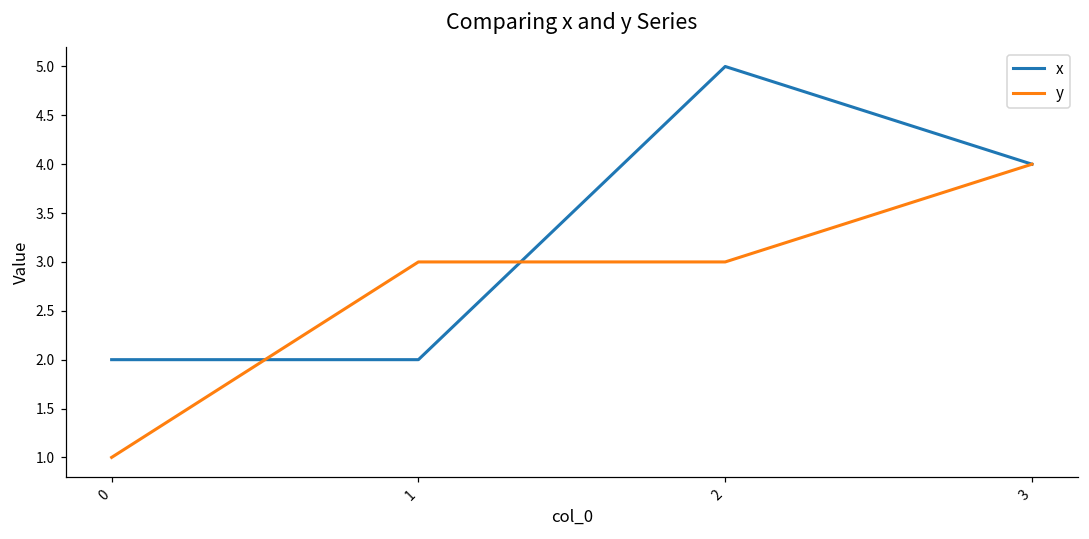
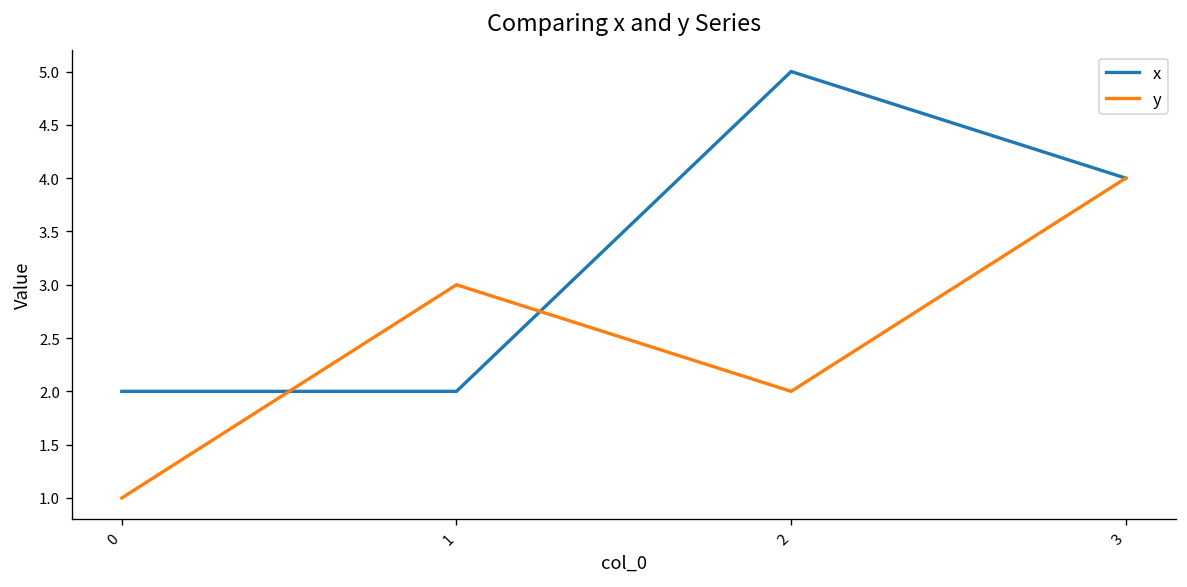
  {
    "x": {
      "0": 2,
      "1": 2,
      "2": 5
    },
    "y": {
      "0": 1,
      "1": 3,
-     "2": 3
+     "2": 2
    }
  }
